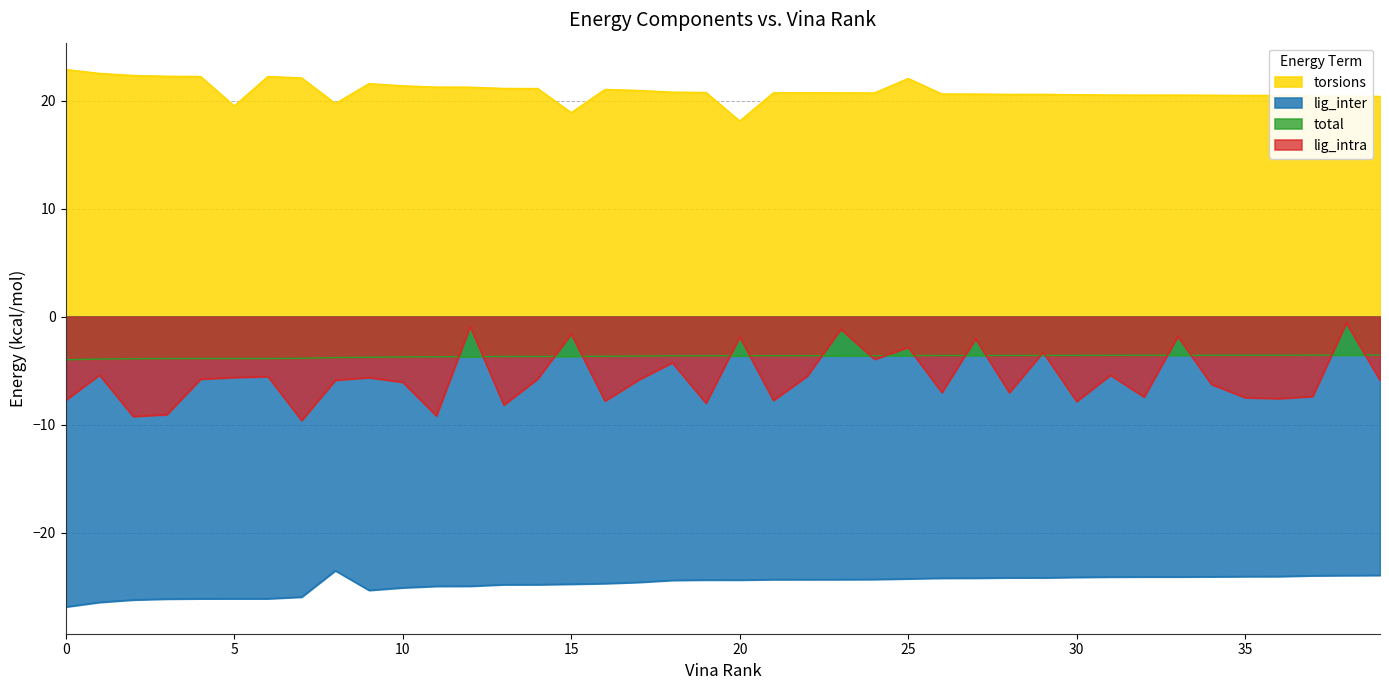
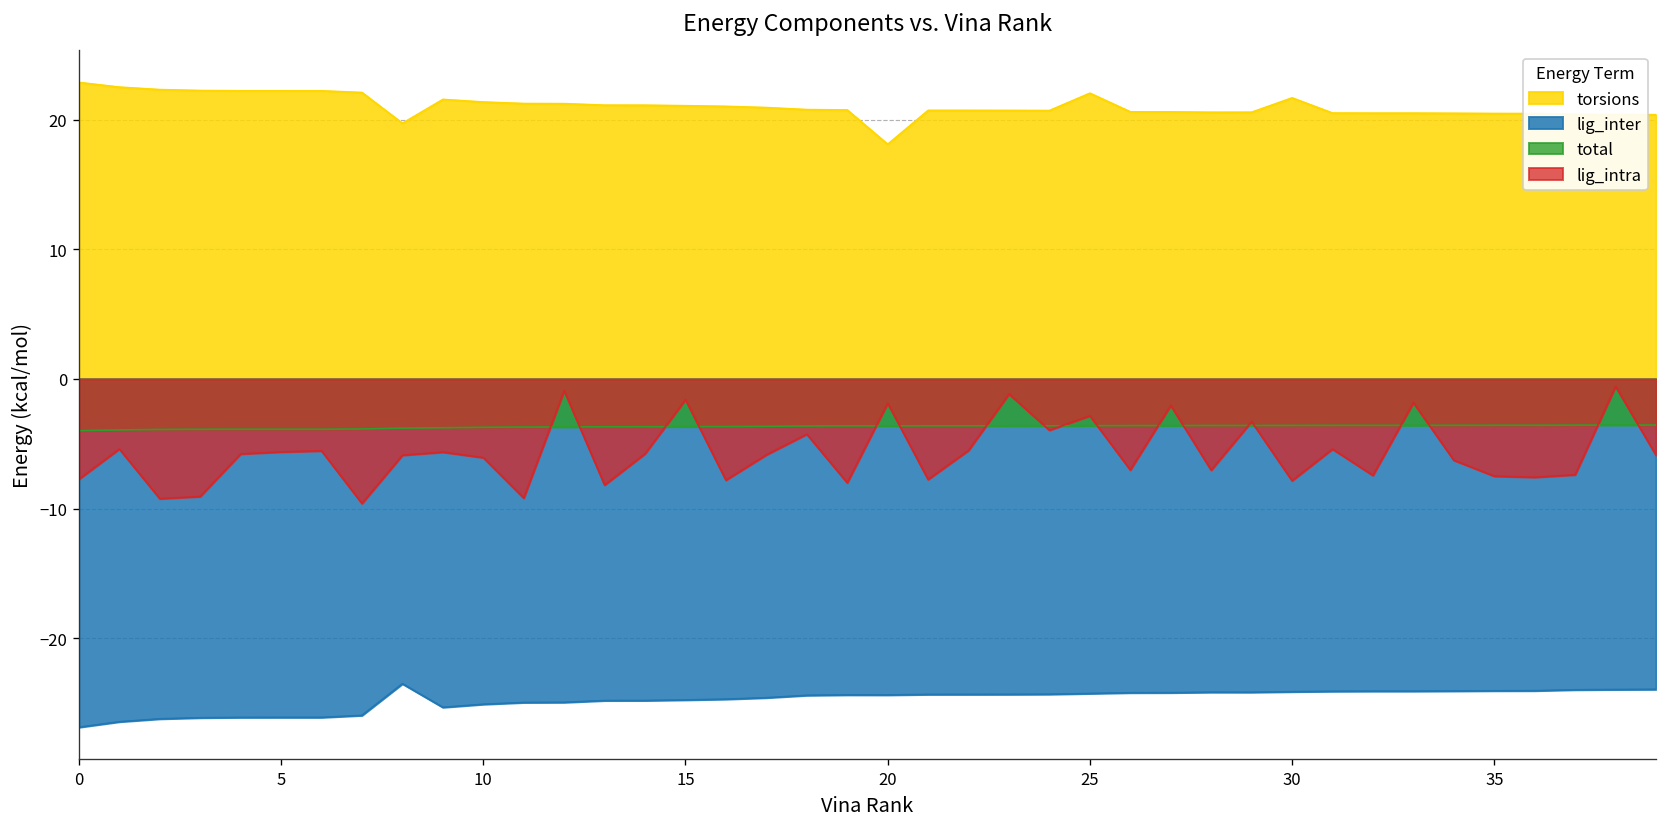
  {
    "torsions": {
      "0": 22.9,
-     "5": 19.5,
+     "5": 22.2,
      "10": 21.4,
-     "15": 18.9,
+     "15": 21.1,
      "20": 18.1,
      "25": 22.1,
-     "30": 20.6,
+     "30": 21.7,
      "35": 20.5
    }
  }
